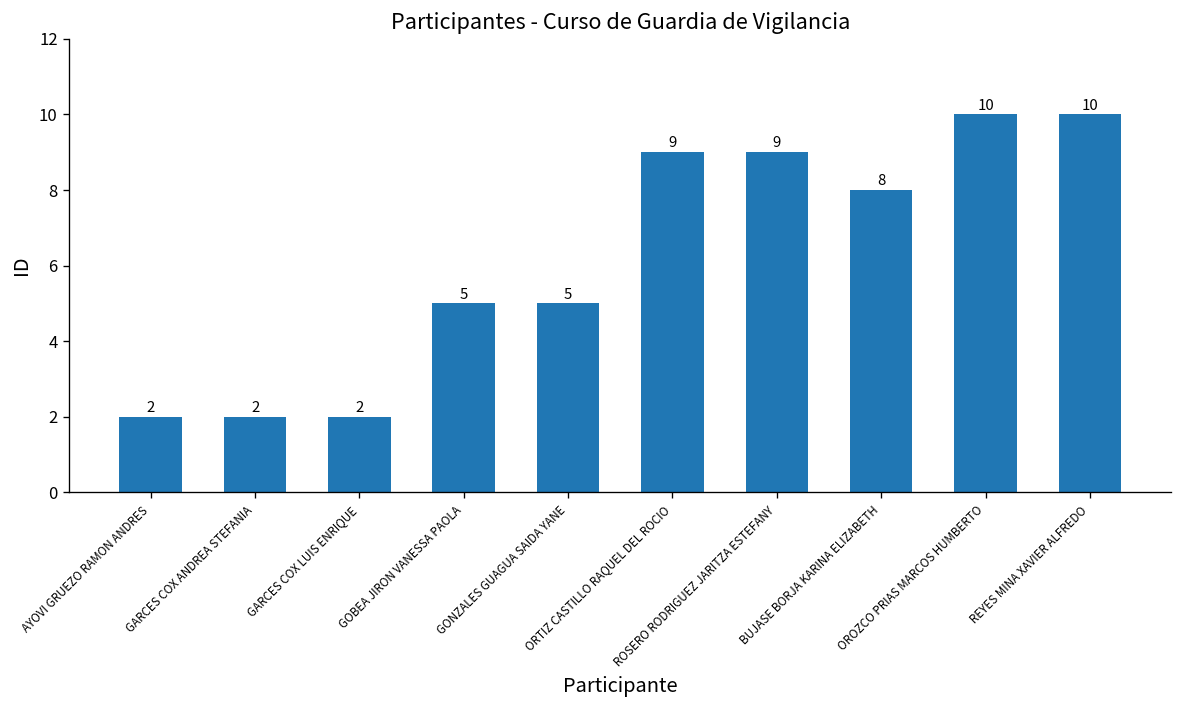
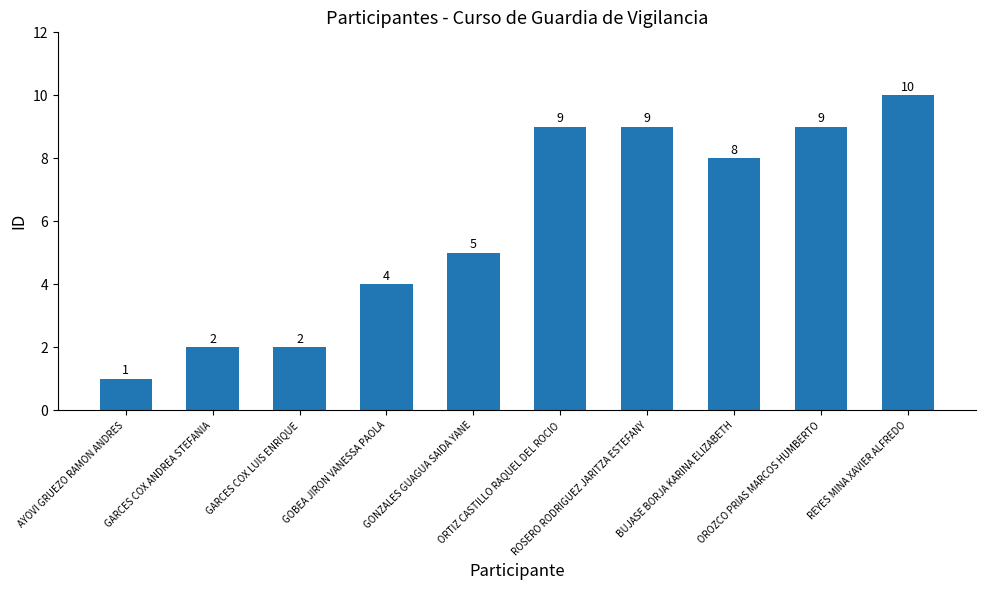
  {
-   "AYOVI GRUEZO RAMON ANDRES": 2,
+   "AYOVI GRUEZO RAMON ANDRES": 1,
    "GARCES COX ANDREA STEFANIA": 2,
    "GARCES COX LUIS ENRIQUE": 2,
-   "GOBEA JIRON VANESSA PAOLA": 5,
+   "GOBEA JIRON VANESSA PAOLA": 4,
    "GONZALES GUAGUA SAIDA YANE": 5,
    "ORTIZ CASTILLO RAQUEL DEL ROCIO": 9,
    "ROSERO RODRIGUEZ JARITZA ESTEFANY": 9,
    "BUJASE BORJA KARINA ELIZABETH": 8,
-   "OROZCO PRIAS MARCOS HUMBERTO": 10,
+   "OROZCO PRIAS MARCOS HUMBERTO": 9,
    "REYES MINA XAVIER ALFREDO": 10
  }
